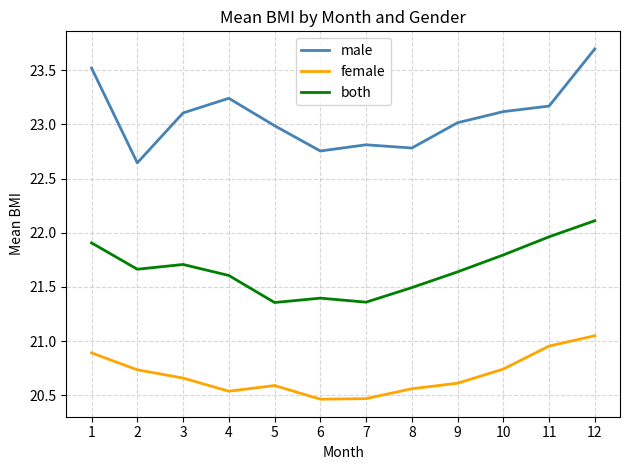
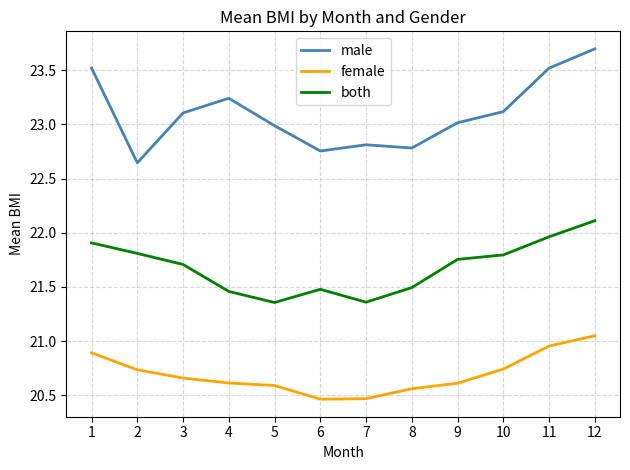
  {
    "male": {
      "1": 23.52,
      "2": 22.64,
      "3": 23.10,
      "4": 23.24,
      "5": 22.99,
      "6": 22.75,
      "7": 22.81,
      "8": 22.78,
      "9": 23.01,
      "10": 23.12,
-     "11": 23.17,
+     "11": 23.52,
      "12": 23.70
    },
    "female": {
      "1": 20.89,
      "2": 20.74,
      "3": 20.66,
-     "4": 20.54,
+     "4": 20.61,
      "5": 20.59,
      "6": 20.47,
      "7": 20.47,
      "8": 20.56,
      "9": 20.61,
      "10": 20.74,
      "11": 20.96,
      "12": 21.05
    },
    "both": {
      "1": 21.91,
-     "2": 21.66,
+     "2": 21.81,
      "3": 21.71,
-     "4": 21.61,
+     "4": 21.46,
      "5": 21.36,
-     "6": 21.40,
+     "6": 21.48,
      "7": 21.36,
      "8": 21.49,
-     "9": 21.64,
+     "9": 21.75,
      "10": 21.80,
      "11": 21.96,
      "12": 22.11
    }
  }
